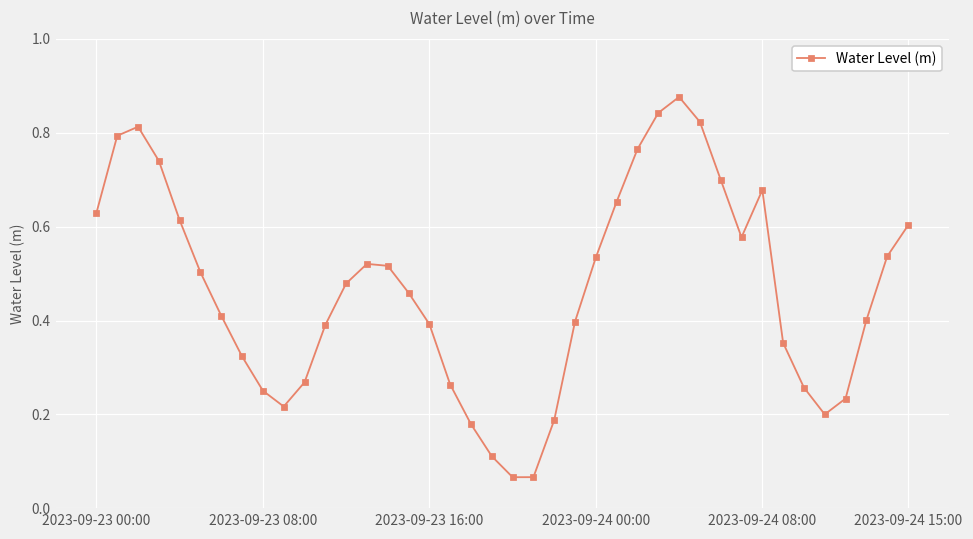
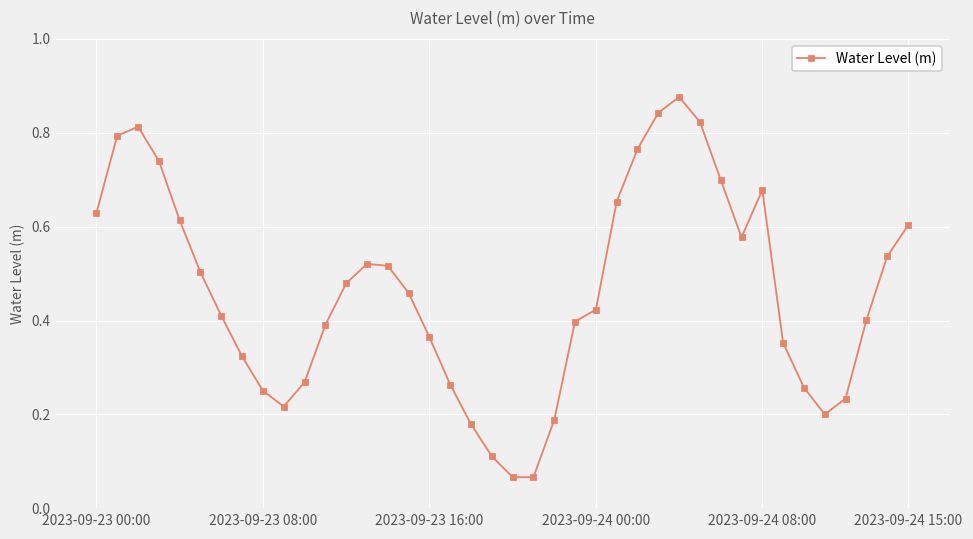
  {
    "2023-09-23 00:00": 0.63,
    "2023-09-23 08:00": 0.25,
-   "2023-09-23 16:00": 0.39,
-   "2023-09-24 00:00": 0.53,
+   "2023-09-23 16:00": 0.36,
+   "2023-09-24 00:00": 0.42,
    "2023-09-24 08:00": 0.68,
    "2023-09-24 15:00": 0.60
  }
